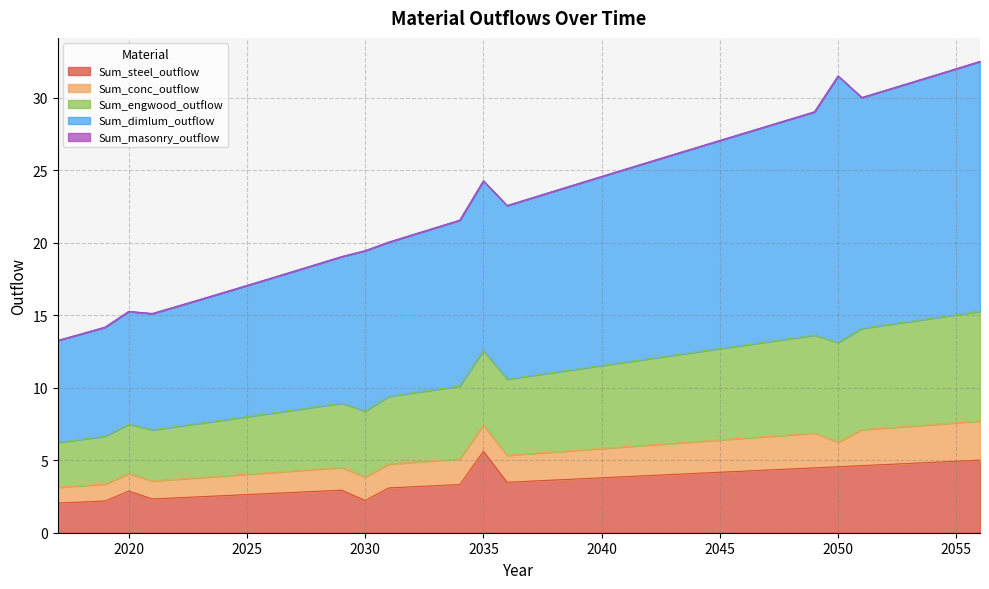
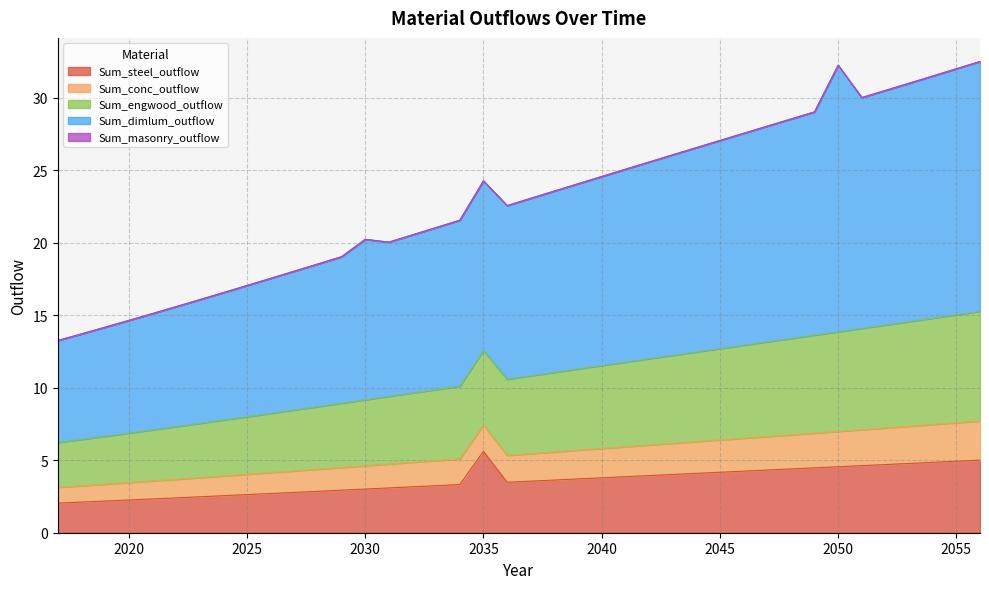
  {
    "Sum_steel_outflow": {
-     "2020": 2.9,
+     "2020": 2.3,
      "2025": 2.6,
-     "2030": 2.2,
+     "2030": 3.0,
      "2035": 5.6,
      "2040": 3.8,
      "2045": 4.2,
      "2050": 4.6,
      "2055": 4.9
    },
    "Sum_conc_outflow": {
      "2020": 1.2,
      "2025": 1.4,
      "2030": 1.6,
      "2035": 1.8,
      "2040": 2.0,
      "2045": 2.2,
-     "2050": 1.7,
+     "2050": 2.4,
      "2055": 2.7
    },
    "Sum_engwood_outflow": {
      "2020": 3.4,
      "2025": 4.0,
      "2030": 4.6,
      "2035": 5.1,
      "2040": 5.7,
      "2045": 6.3,
      "2050": 6.9,
      "2055": 7.4
    }
  }
